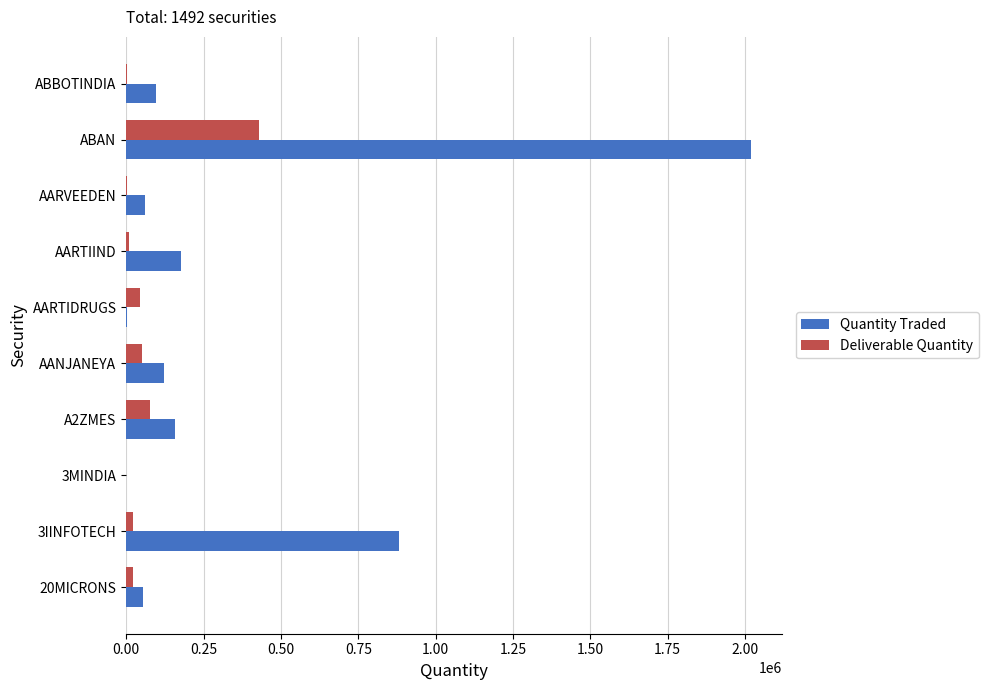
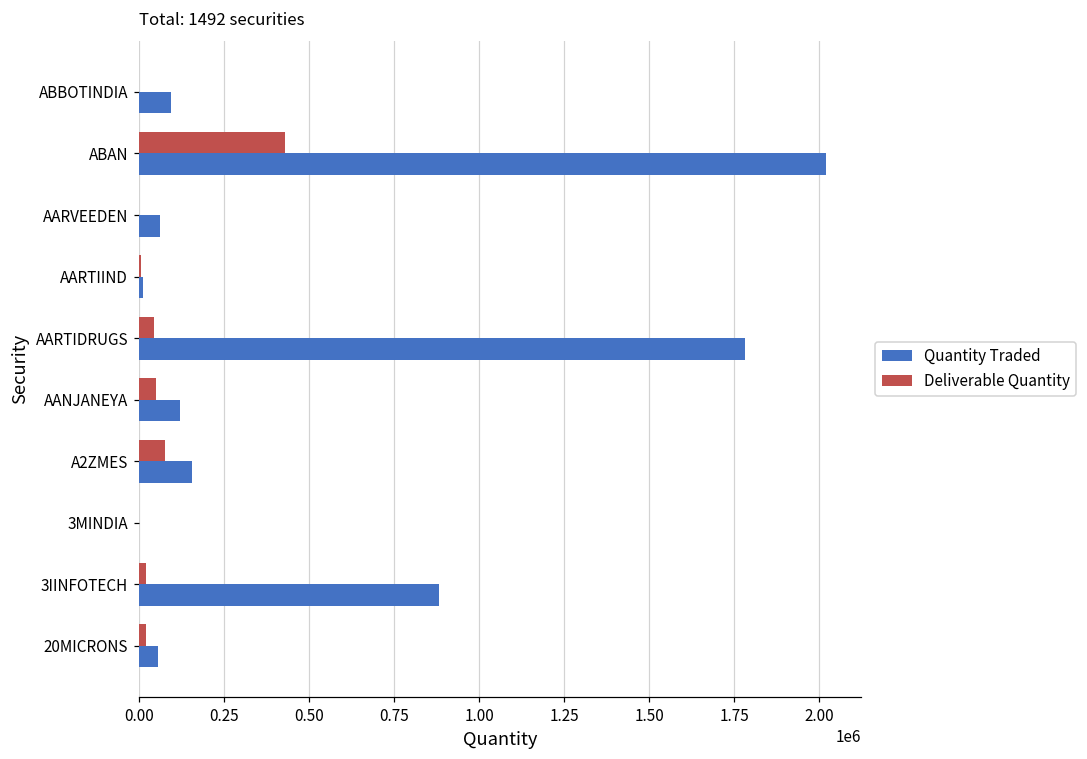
  {
    "Quantity Traded": {
      "ABBOTINDIA": 100000,
      "ABAN": 2020000,
      "AARVEEDEN": 60000,
-     "AARTIIND": 180000,
-     "AARTIDRUGS": 0,
+     "AARTIIND": 10000,
+     "AARTIDRUGS": 1780000,
      "AANJANEYA": 120000,
      "A2ZMES": 160000,
      "3IINFOTECH": 880000,
      "20MICRONS": 50000
    },
    "Deliverable Quantity": {
      "ABAN": 430000,
      "AARTIDRUGS": 40000,
      "AANJANEYA": 50000,
      "A2ZMES": 80000,
      "3IINFOTECH": 20000,
      "20MICRONS": 20000
    }
  }
